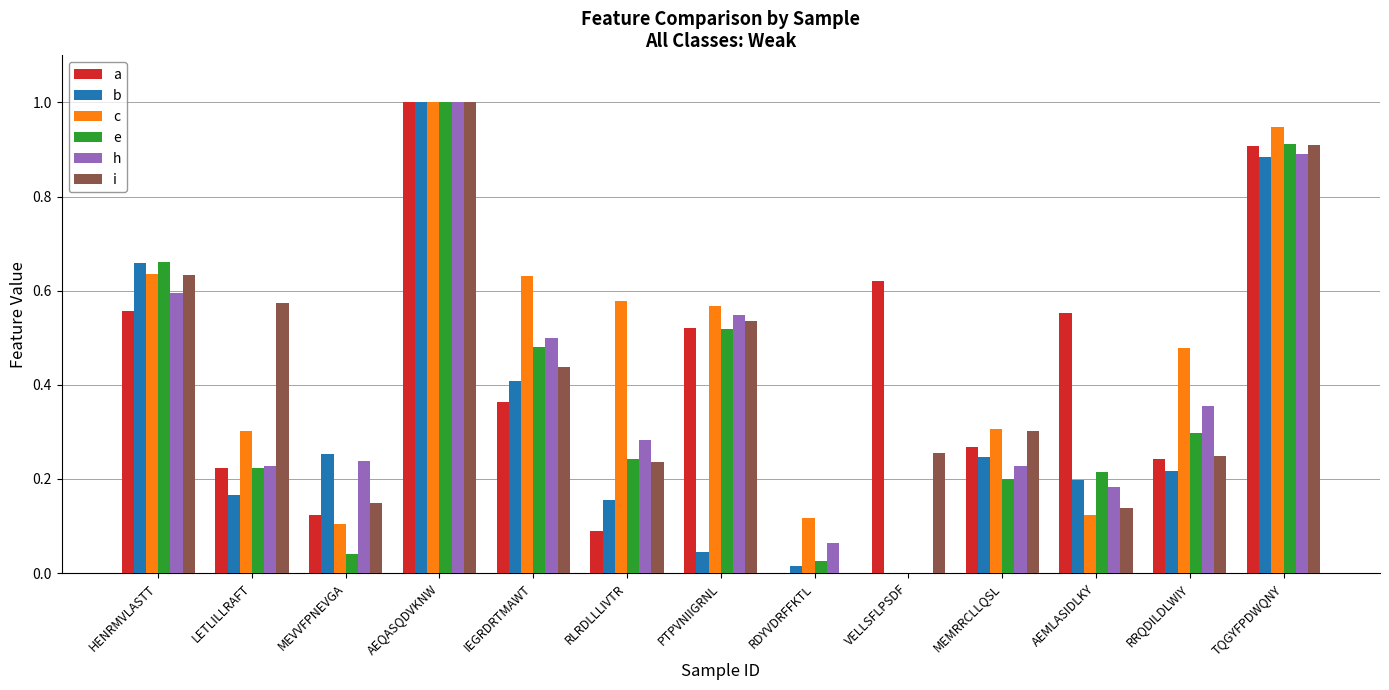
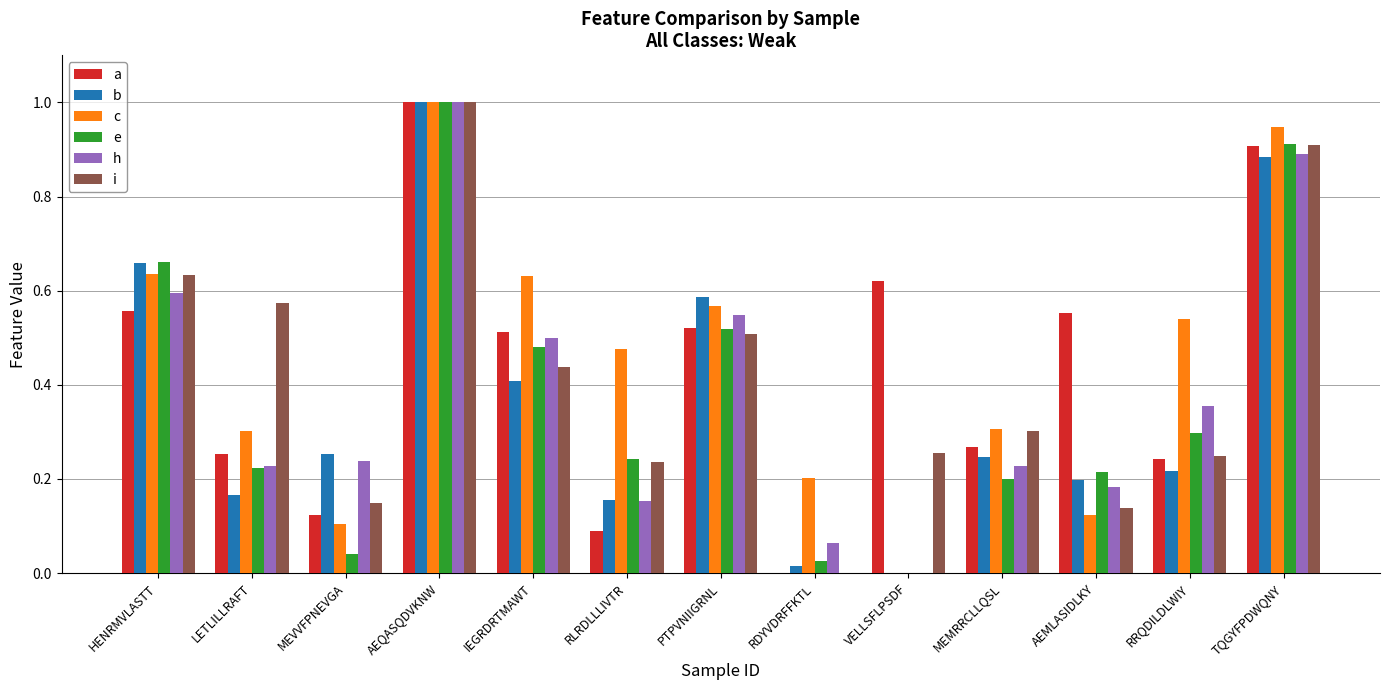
  {
    "a": {
      "HENRMVLASTT": 0.56,
-     "LETLILLRAFT": 0.22,
+     "LETLILLRAFT": 0.25,
      "MEVVFPNEVGA": 0.12,
      "AEQASQDVKNW": 1.00,
-     "IEGRDRTMAWT": 0.36,
+     "IEGRDRTMAWT": 0.51,
      "RLRDLLLIVTR": 0.09,
      "PTPVNIIGRNL": 0.52,
      "RDYVDRFFKTL": 0.00,
      "VELLSFLPSDF": 0.62,
      "MEMRRCLLQSL": 0.27,
      "AEMLASIDLKY": 0.55,
      "RRQDILDLWIY": 0.24,
      "TQGYFPDWQNY": 0.91
    },
    "b": {
      "HENRMVLASTT": 0.66,
      "LETLILLRAFT": 0.17,
      "MEVVFPNEVGA": 0.25,
      "AEQASQDVKNW": 1.00,
      "IEGRDRTMAWT": 0.41,
      "RLRDLLLIVTR": 0.16,
-     "PTPVNIIGRNL": 0.05,
+     "PTPVNIIGRNL": 0.59,
      "RDYVDRFFKTL": 0.02,
      "VELLSFLPSDF": 0.00,
      "MEMRRCLLQSL": 0.25,
      "AEMLASIDLKY": 0.20,
      "RRQDILDLWIY": 0.22,
      "TQGYFPDWQNY": 0.88
    },
    "c": {
      "HENRMVLASTT": 0.64,
      "LETLILLRAFT": 0.30,
      "MEVVFPNEVGA": 0.10,
      "AEQASQDVKNW": 1.00,
      "IEGRDRTMAWT": 0.63,
-     "RLRDLLLIVTR": 0.58,
+     "RLRDLLLIVTR": 0.48,
      "PTPVNIIGRNL": 0.57,
-     "RDYVDRFFKTL": 0.12,
+     "RDYVDRFFKTL": 0.20,
      "VELLSFLPSDF": 0.00,
      "MEMRRCLLQSL": 0.31,
      "AEMLASIDLKY": 0.12,
-     "RRQDILDLWIY": 0.48,
+     "RRQDILDLWIY": 0.54,
      "TQGYFPDWQNY": 0.95
    },
    "e": {
      "HENRMVLASTT": 0.66,
      "LETLILLRAFT": 0.22,
      "MEVVFPNEVGA": 0.04,
      "AEQASQDVKNW": 1.00,
      "IEGRDRTMAWT": 0.48,
      "RLRDLLLIVTR": 0.24,
      "PTPVNIIGRNL": 0.52,
      "RDYVDRFFKTL": 0.03,
      "VELLSFLPSDF": 0.00,
      "MEMRRCLLQSL": 0.20,
      "AEMLASIDLKY": 0.22,
      "RRQDILDLWIY": 0.30,
      "TQGYFPDWQNY": 0.91
    },
    "h": {
      "HENRMVLASTT": 0.60,
      "LETLILLRAFT": 0.23,
      "MEVVFPNEVGA": 0.24,
      "AEQASQDVKNW": 1.00,
      "IEGRDRTMAWT": 0.50,
-     "RLRDLLLIVTR": 0.28,
+     "RLRDLLLIVTR": 0.15,
      "PTPVNIIGRNL": 0.55,
      "RDYVDRFFKTL": 0.06,
      "VELLSFLPSDF": 0.00,
      "MEMRRCLLQSL": 0.23,
      "AEMLASIDLKY": 0.18,
      "RRQDILDLWIY": 0.36,
      "TQGYFPDWQNY": 0.89
    },
    "i": {
      "HENRMVLASTT": 0.63,
      "LETLILLRAFT": 0.57,
      "MEVVFPNEVGA": 0.15,
      "AEQASQDVKNW": 1.00,
      "IEGRDRTMAWT": 0.44,
      "RLRDLLLIVTR": 0.24,
-     "PTPVNIIGRNL": 0.54,
+     "PTPVNIIGRNL": 0.51,
      "RDYVDRFFKTL": 0.00,
      "VELLSFLPSDF": 0.25,
      "MEMRRCLLQSL": 0.30,
      "AEMLASIDLKY": 0.14,
      "RRQDILDLWIY": 0.25,
      "TQGYFPDWQNY": 0.91
    }
  }
